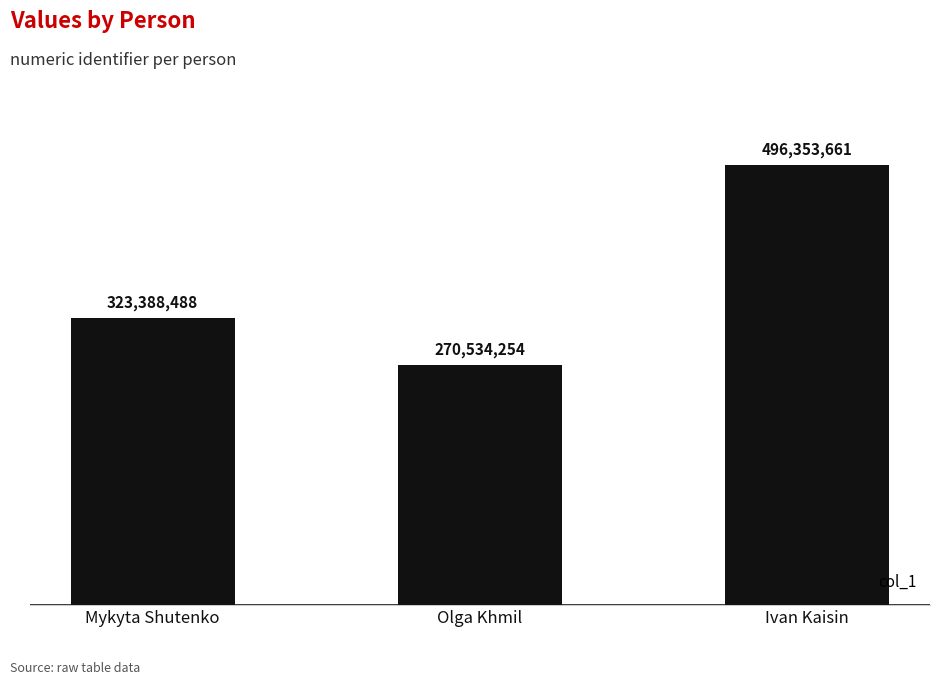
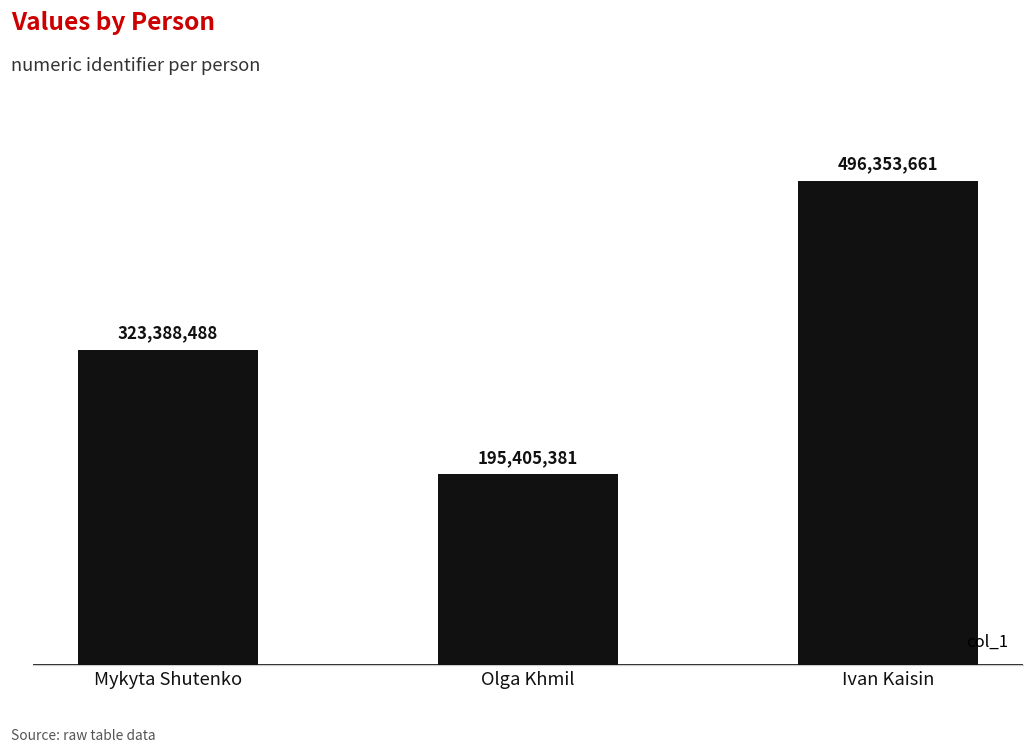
  {
    "Mykyta Shutenko": "323,388,488",
-   "Olga Khmil": "270,534,254",
+   "Olga Khmil": "195,405,381",
    "Ivan Kaisin": "496,353,661"
  }
